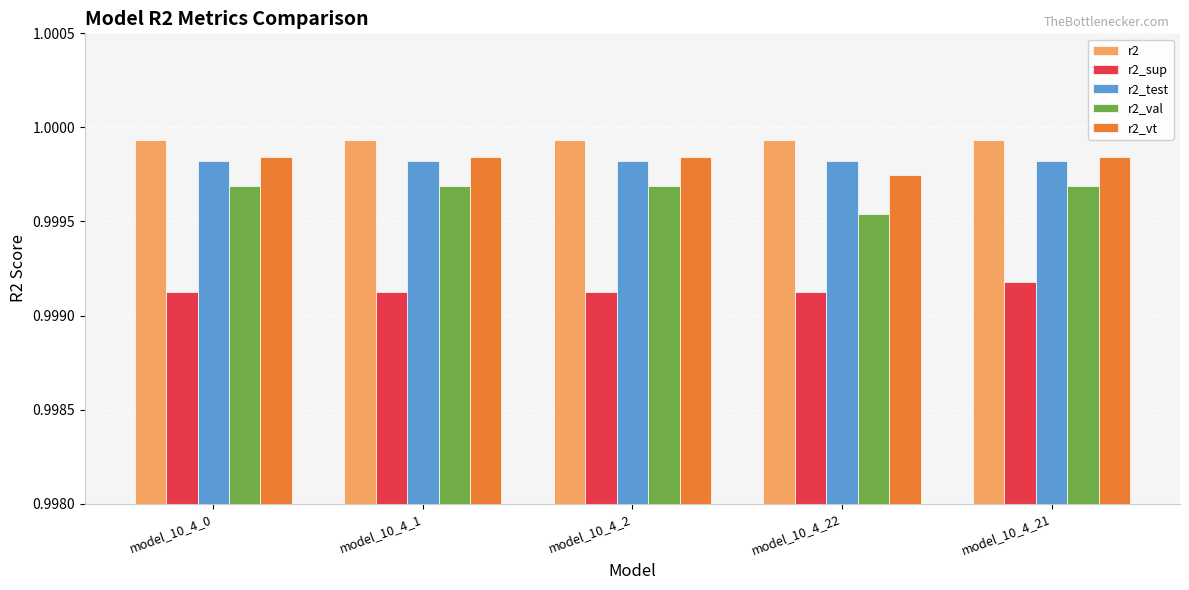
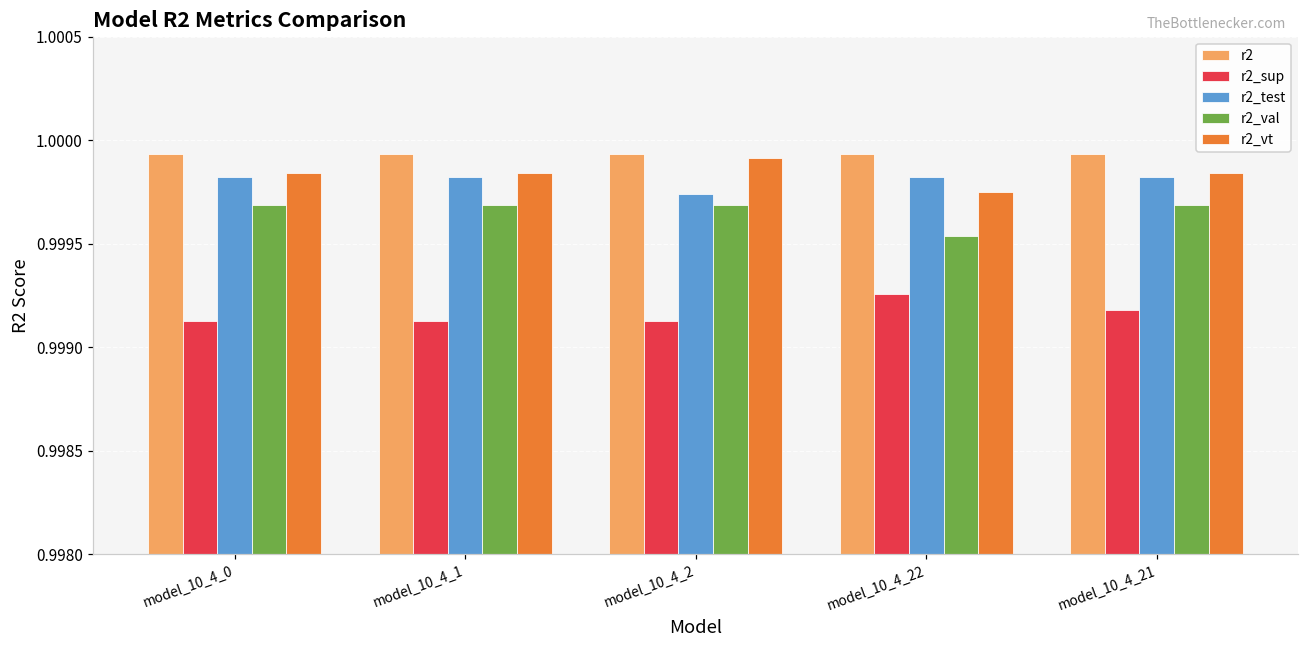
  {
    "r2": {
      "model_10_4_0": 0.99993,
      "model_10_4_1": 0.99993,
      "model_10_4_2": 0.99993,
      "model_10_4_22": 0.99993,
      "model_10_4_21": 0.99993
    },
    "r2_sup": {
      "model_10_4_0": 0.99913,
      "model_10_4_1": 0.99913,
      "model_10_4_2": 0.99913,
-     "model_10_4_22": 0.99913,
+     "model_10_4_22": 0.99926,
      "model_10_4_21": 0.99918
    },
    "r2_test": {
      "model_10_4_0": 0.99982,
      "model_10_4_1": 0.99982,
-     "model_10_4_2": 0.99982,
+     "model_10_4_2": 0.99974,
      "model_10_4_22": 0.99982,
      "model_10_4_21": 0.99982
    },
    "r2_val": {
      "model_10_4_0": 0.99969,
      "model_10_4_1": 0.99969,
      "model_10_4_2": 0.99969,
      "model_10_4_22": 0.99954,
      "model_10_4_21": 0.99969
    },
    "r2_vt": {
      "model_10_4_0": 0.99984,
      "model_10_4_1": 0.99984,
-     "model_10_4_2": 0.99984,
+     "model_10_4_2": 0.99991,
      "model_10_4_22": 0.99975,
      "model_10_4_21": 0.99984
    }
  }
